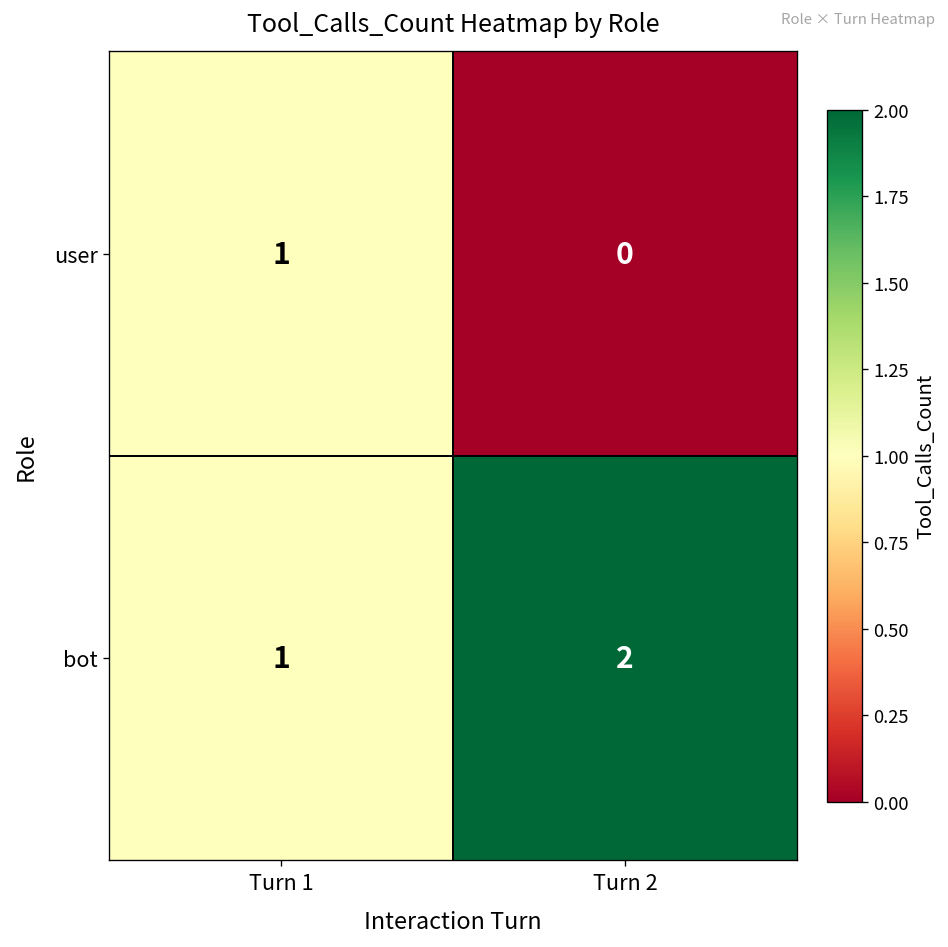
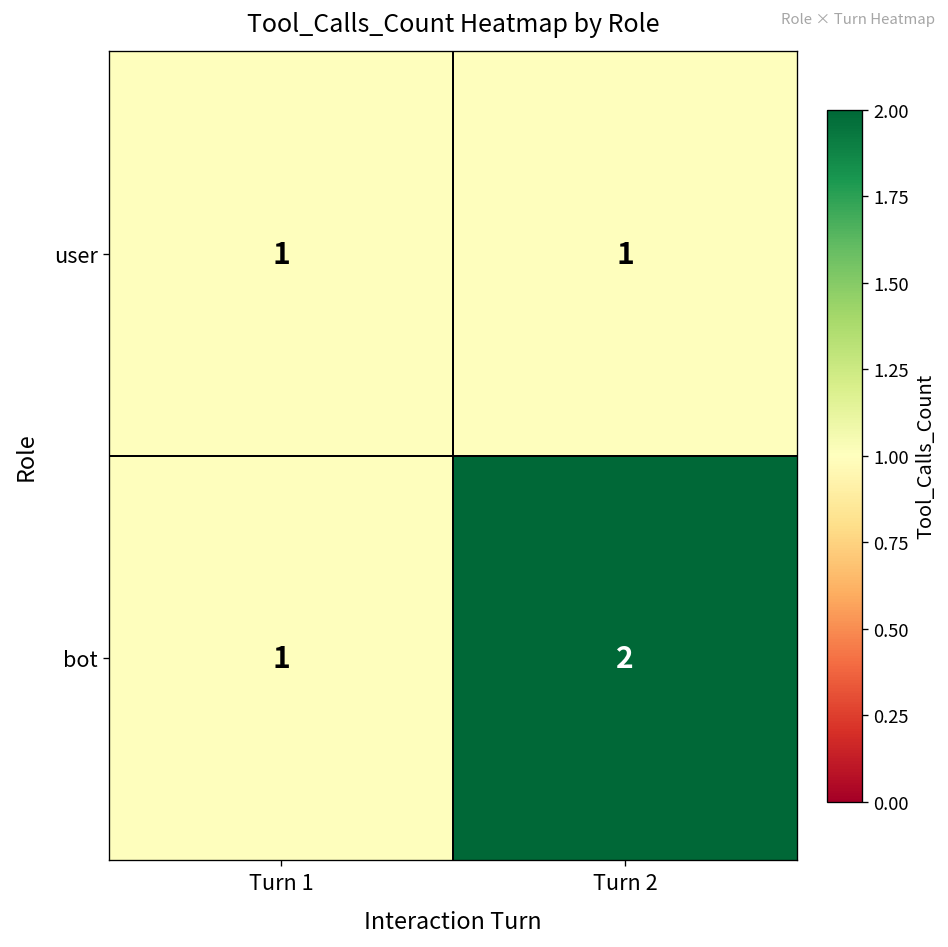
  {
    "user": {
      "Turn 1": 1,
-     "Turn 2": 0
+     "Turn 2": 1
    },
    "bot": {
      "Turn 1": 1,
      "Turn 2": 2
    }
  }
